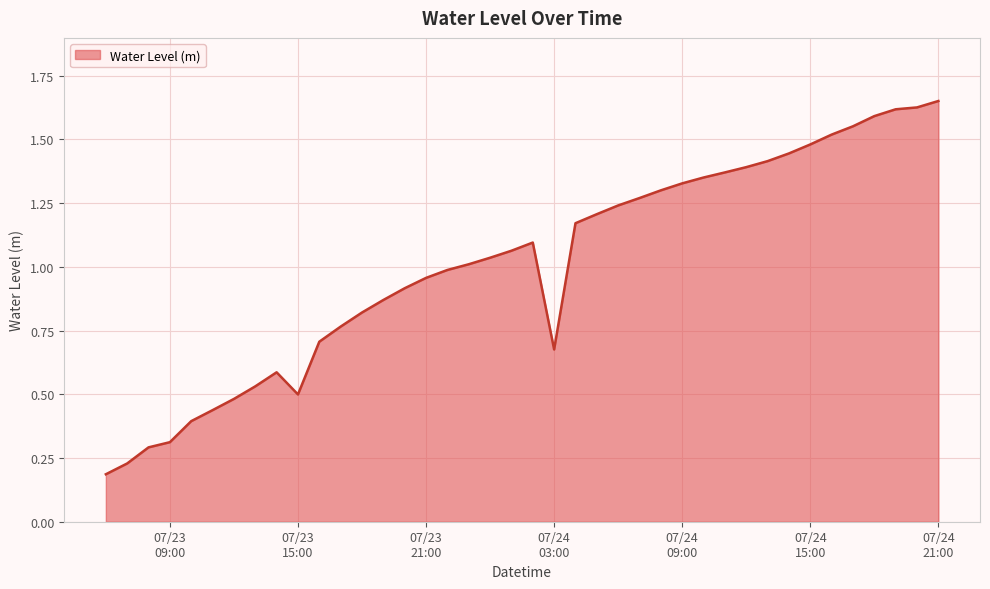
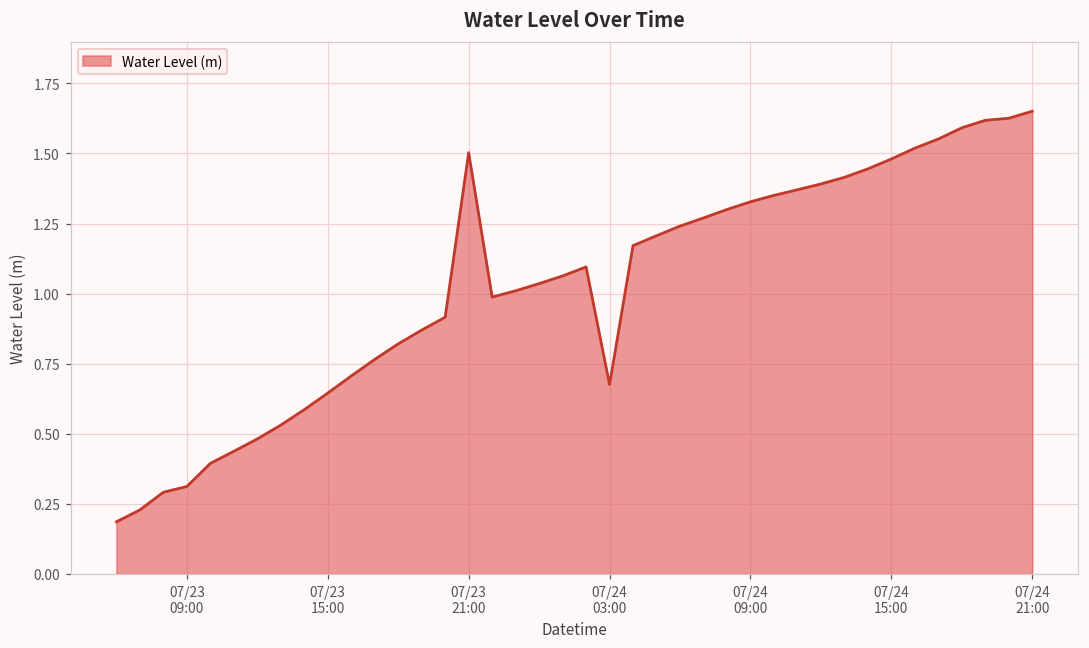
  {
    "07/23 09:00": 0.31,
-   "07/23 15:00": 0.50,
-   "07/23 21:00": 0.96,
+   "07/23 15:00": 0.65,
+   "07/23 21:00": 1.50,
    "07/24 03:00": 0.68,
    "07/24 09:00": 1.33,
    "07/24 15:00": 1.48,
    "07/24 21:00": 1.65
  }
